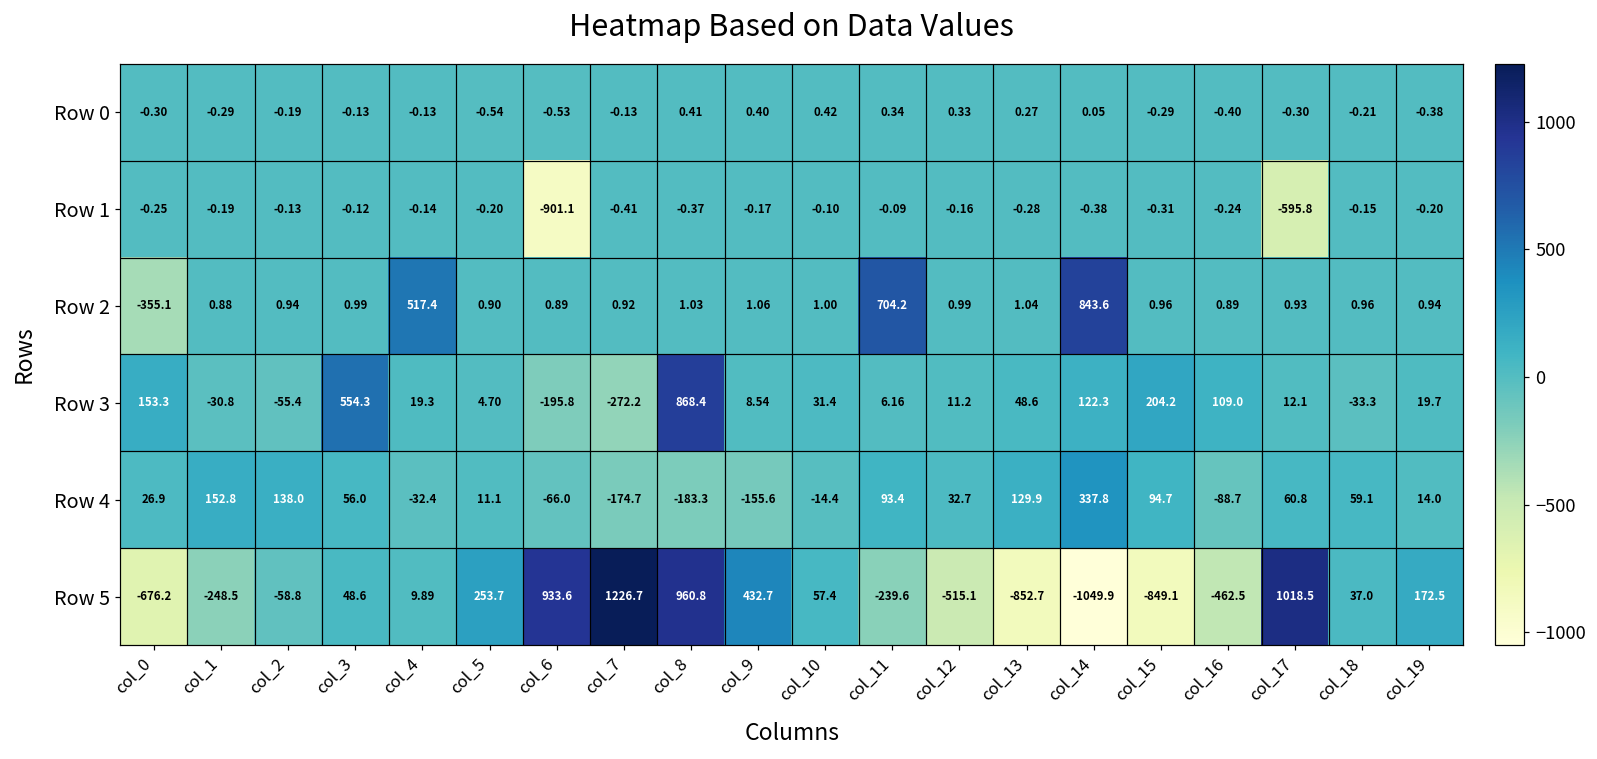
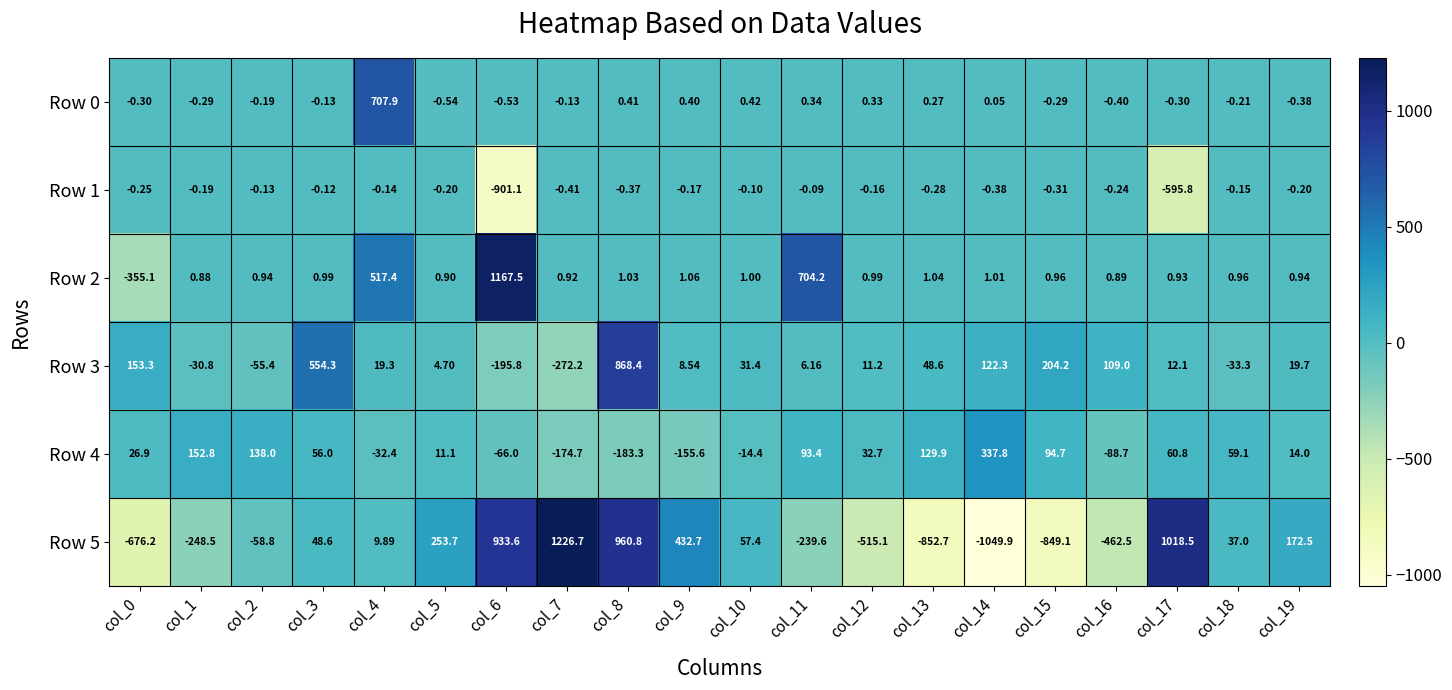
  {
    "Row 0": {
      "col_0": -0.30,
      "col_1": -0.29,
      "col_2": -0.19,
      "col_3": -0.13,
-     "col_4": -0.13,
+     "col_4": 707.9,
      "col_5": -0.54,
      "col_6": -0.53,
      "col_7": -0.13,
      "col_8": 0.41,
      "col_9": 0.40,
      "col_10": 0.42,
      "col_11": 0.34,
      "col_12": 0.33,
      "col_13": 0.27,
      "col_14": 0.05,
      "col_15": -0.29,
      "col_16": -0.40,
      "col_17": -0.30,
      "col_18": -0.21,
      "col_19": -0.38
    },
    "Row 1": {
      "col_0": -0.25,
      "col_1": -0.19,
      "col_2": -0.13,
      "col_3": -0.12,
      "col_4": -0.14,
      "col_5": -0.20,
      "col_6": -901.1,
      "col_7": -0.41,
      "col_8": -0.37,
      "col_9": -0.17,
      "col_10": -0.10,
      "col_11": -0.09,
      "col_12": -0.16,
      "col_13": -0.28,
      "col_14": -0.38,
      "col_15": -0.31,
      "col_16": -0.24,
      "col_17": -595.8,
      "col_18": -0.15,
      "col_19": -0.20
    },
    "Row 2": {
      "col_0": -355.1,
      "col_1": 0.88,
      "col_2": 0.94,
      "col_3": 0.99,
      "col_4": 517.4,
      "col_5": 0.90,
-     "col_6": 0.89,
+     "col_6": 1167.5,
      "col_7": 0.92,
      "col_8": 1.03,
      "col_9": 1.06,
      "col_10": 1.00,
      "col_11": 704.2,
      "col_12": 0.99,
      "col_13": 1.04,
-     "col_14": 843.6,
+     "col_14": 1.01,
      "col_15": 0.96,
      "col_16": 0.89,
      "col_17": 0.93,
      "col_18": 0.96,
      "col_19": 0.94
    },
    "Row 3": {
      "col_0": 153.3,
      "col_1": -30.8,
      "col_2": -55.4,
      "col_3": 554.3,
      "col_4": 19.3,
      "col_5": 4.70,
      "col_6": -195.8,
      "col_7": -272.2,
      "col_8": 868.4,
      "col_9": 8.54,
      "col_10": 31.4,
      "col_11": 6.16,
      "col_12": 11.2,
      "col_13": 48.6,
      "col_14": 122.3,
      "col_15": 204.2,
      "col_16": 109.0,
      "col_17": 12.1,
      "col_18": -33.3,
      "col_19": 19.7
    },
    "Row 4": {
      "col_0": 26.9,
      "col_1": 152.8,
      "col_2": 138.0,
      "col_3": 56.0,
      "col_4": -32.4,
      "col_5": 11.1,
      "col_6": -66.0,
      "col_7": -174.7,
      "col_8": -183.3,
      "col_9": -155.6,
      "col_10": -14.4,
      "col_11": 93.4,
      "col_12": 32.7,
      "col_13": 129.9,
      "col_14": 337.8,
      "col_15": 94.7,
      "col_16": -88.7,
      "col_17": 60.8,
      "col_18": 59.1,
      "col_19": 14.0
    },
    "Row 5": {
      "col_0": -676.2,
      "col_1": -248.5,
      "col_2": -58.8,
      "col_3": 48.6,
      "col_4": 9.89,
      "col_5": 253.7,
      "col_6": 933.6,
      "col_7": 1226.7,
      "col_8": 960.8,
      "col_9": 432.7,
      "col_10": 57.4,
      "col_11": -239.6,
      "col_12": -515.1,
      "col_13": -852.7,
      "col_14": -1049.9,
      "col_15": -849.1,
      "col_16": -462.5,
      "col_17": 1018.5,
      "col_18": 37.0,
      "col_19": 172.5
    }
  }
